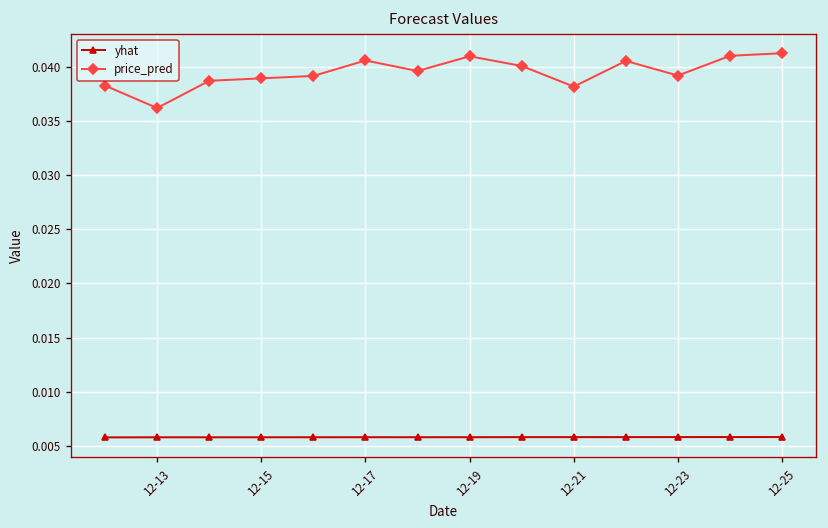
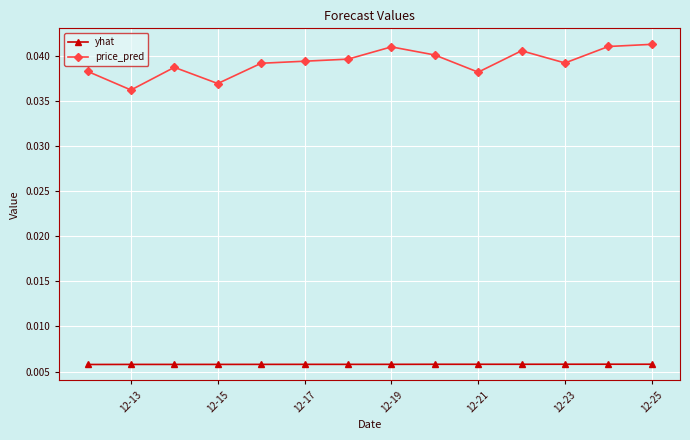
  {
    "yhat": {
      "12-13": 0.006,
      "12-15": 0.006,
      "12-17": 0.006,
      "12-19": 0.006,
      "12-21": 0.006,
      "12-23": 0.006,
      "12-25": 0.006
    },
    "price_pred": {
      "12-13": 0.036,
-     "12-15": 0.039,
-     "12-17": 0.041,
+     "12-15": 0.037,
+     "12-17": 0.039,
      "12-19": 0.041,
      "12-21": 0.038,
      "12-23": 0.039,
      "12-25": 0.041
    }
  }
